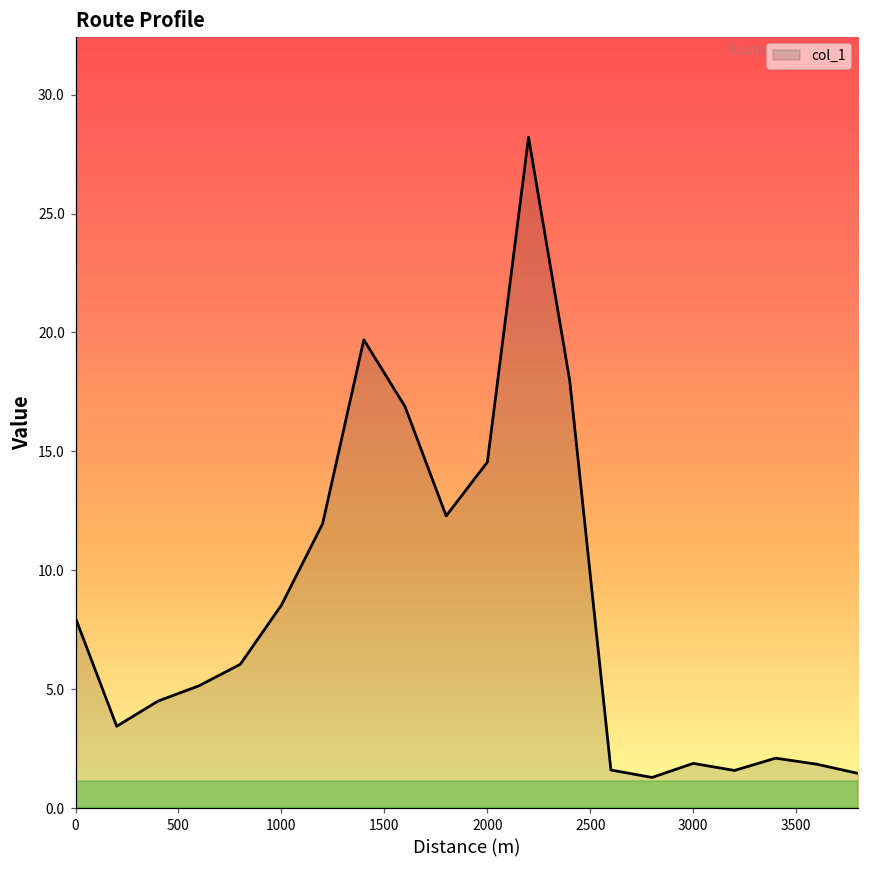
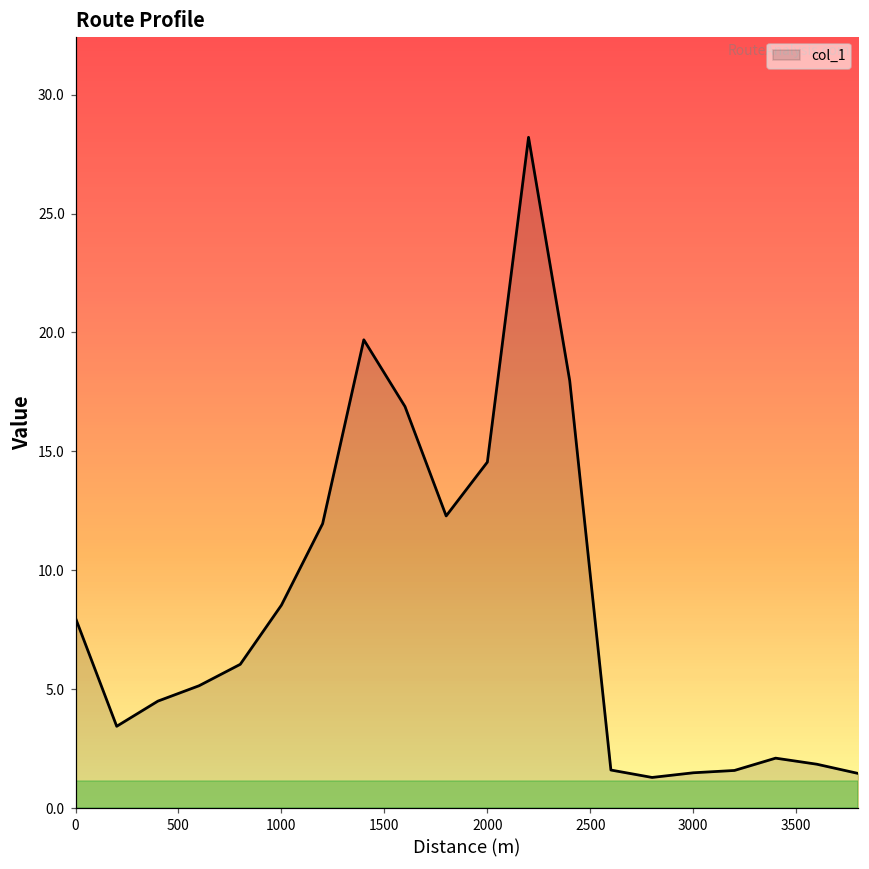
  {
    "0": 8.0,
    "1000": 8.5,
    "2000": 14.6,
-   "3000": 1.9
+   "3000": 1.5
  }
